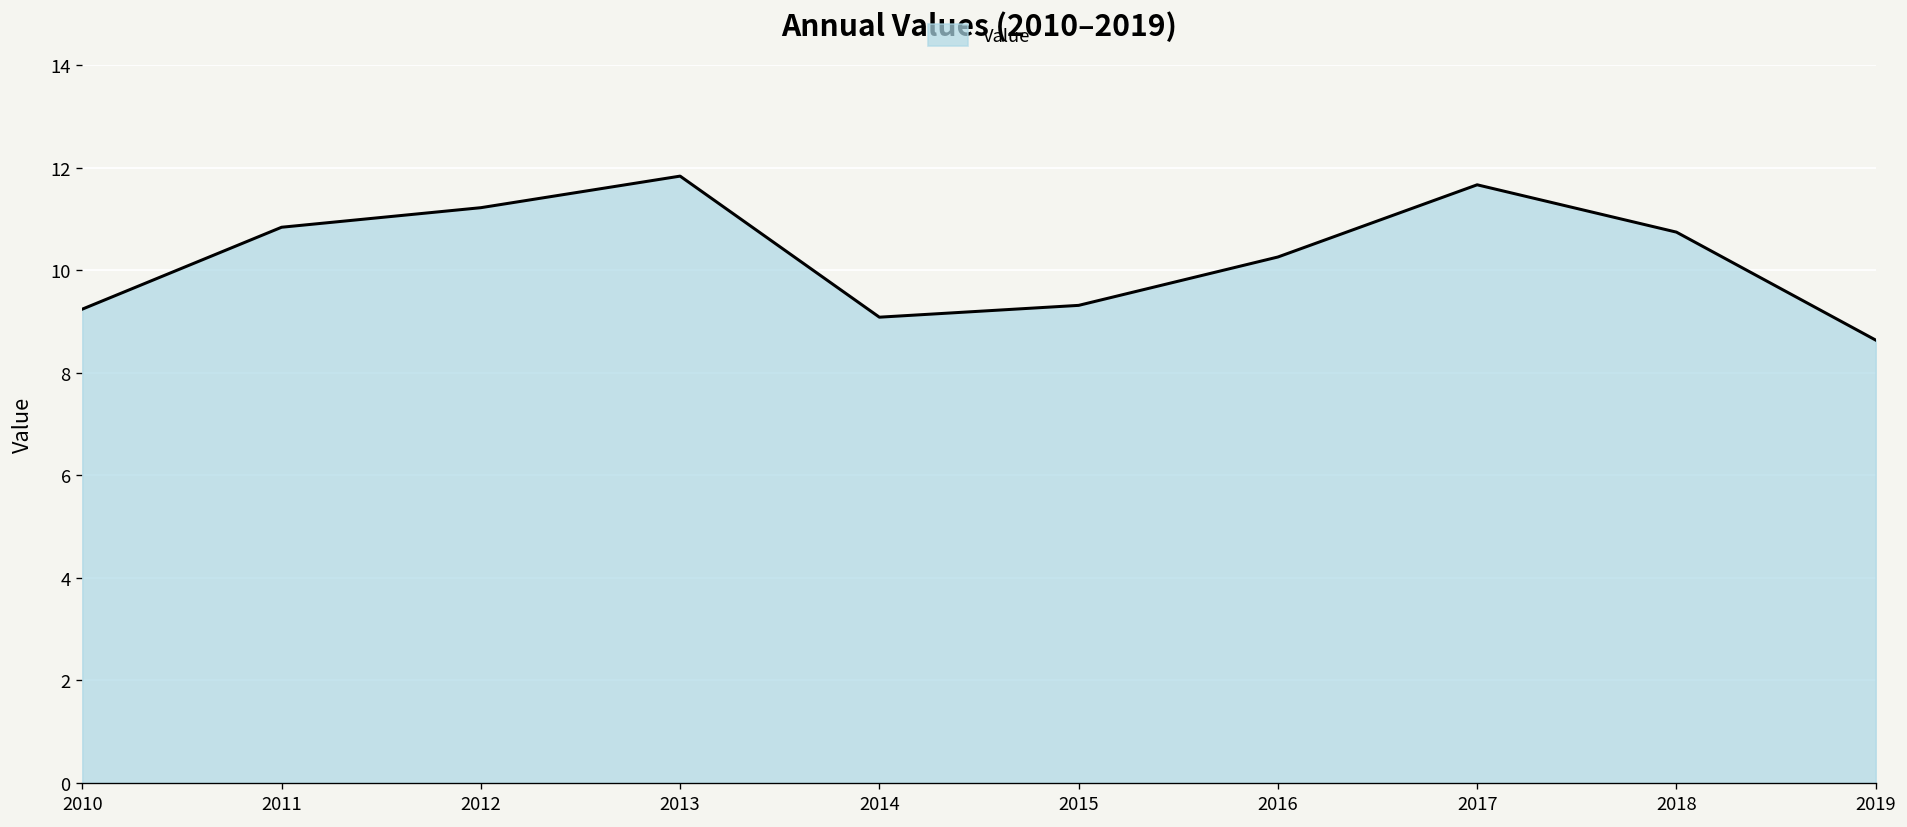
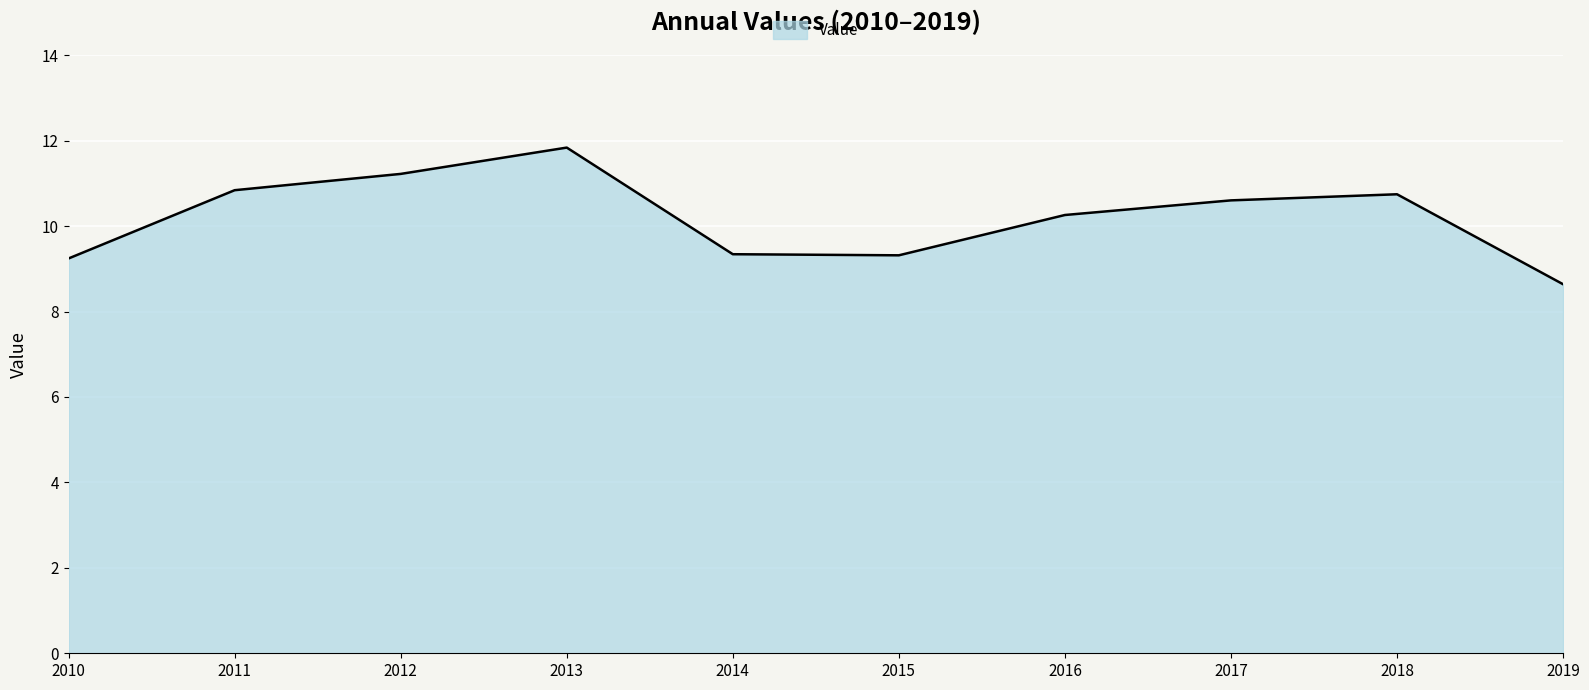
  {
    "2010": 9.2,
    "2011": 10.8,
    "2012": 11.2,
    "2013": 11.8,
-   "2014": 9.1,
+   "2014": 9.3,
    "2015": 9.3,
    "2016": 10.3,
-   "2017": 11.7,
+   "2017": 10.6,
    "2018": 10.7,
    "2019": 8.6
  }
